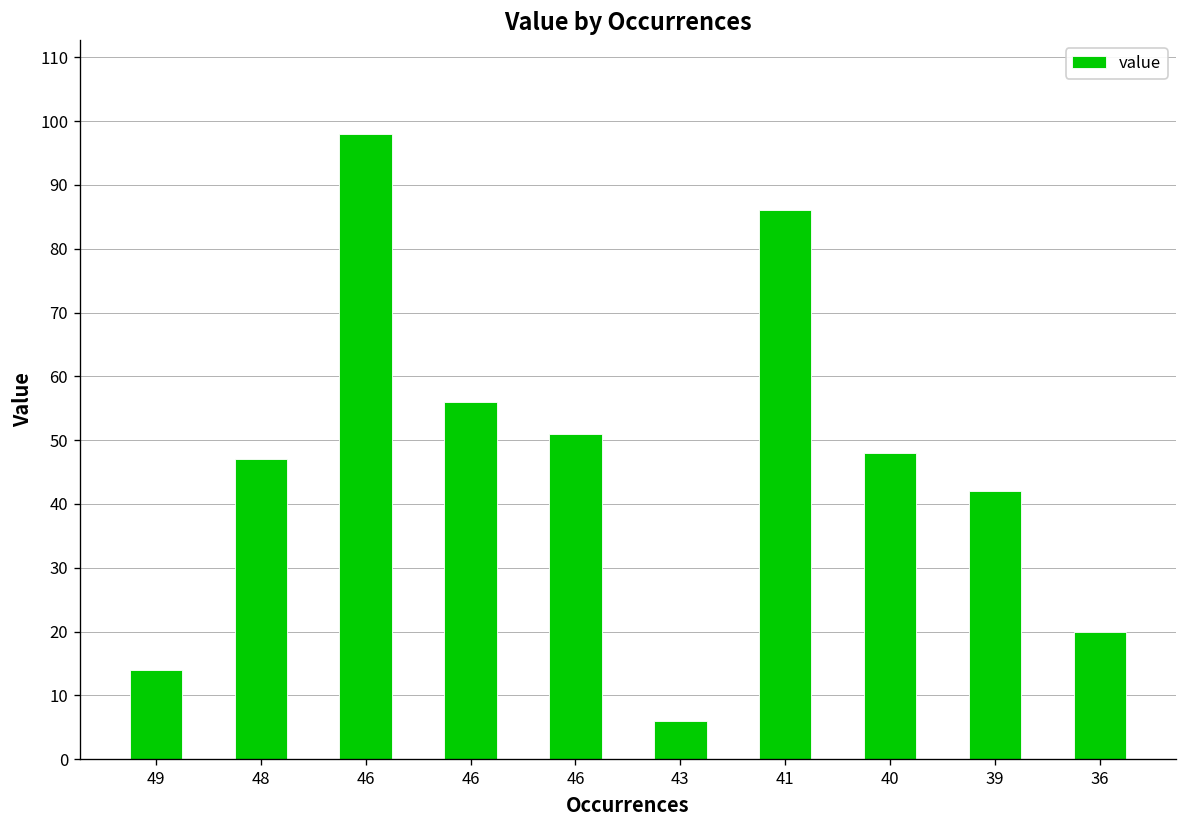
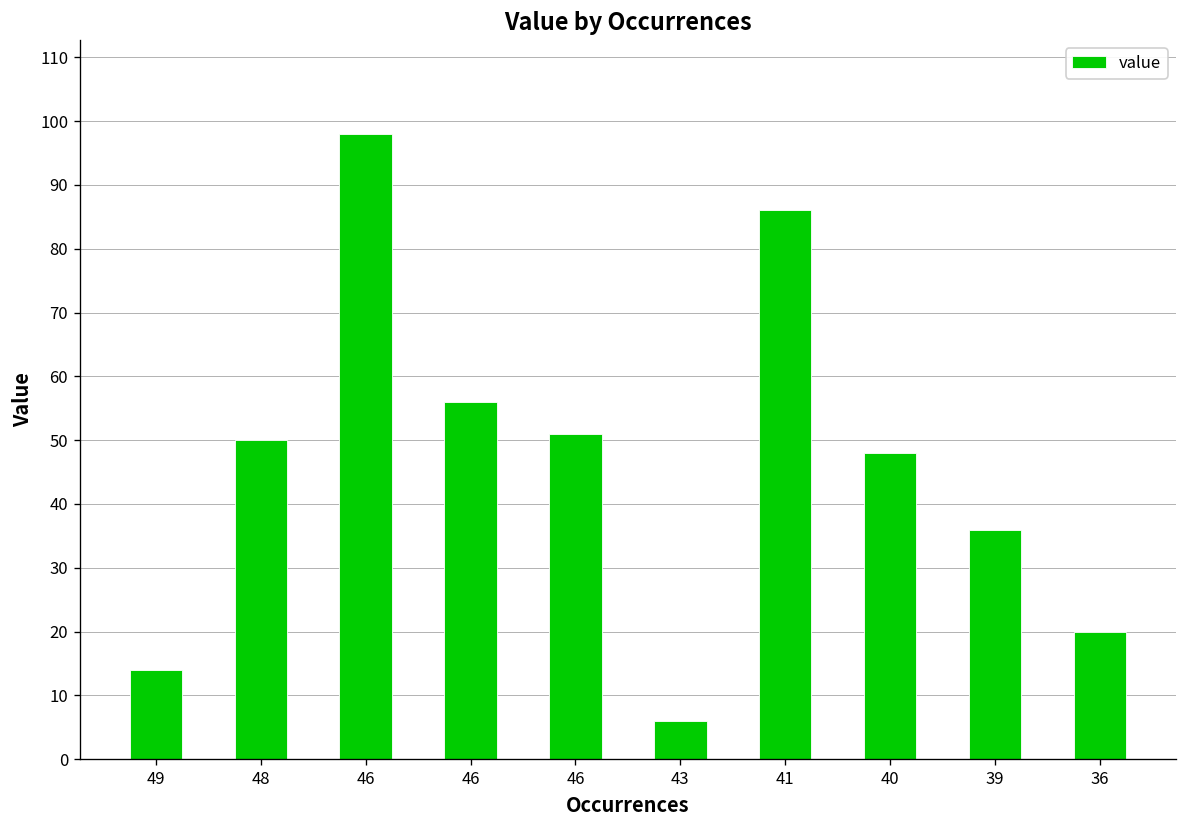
  {
    "49": 14,
-   "48": 47,
+   "48": 50,
    "43": 6,
    "41": 86,
    "40": 48,
-   "39": 42,
+   "39": 36,
    "36": 20
  }
